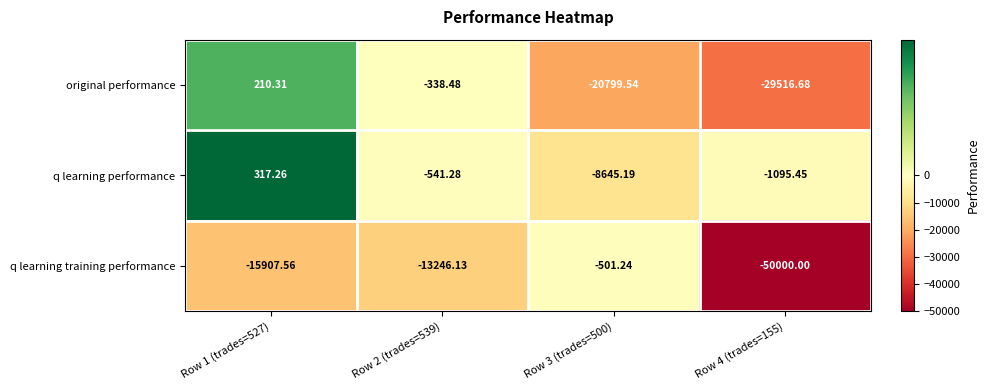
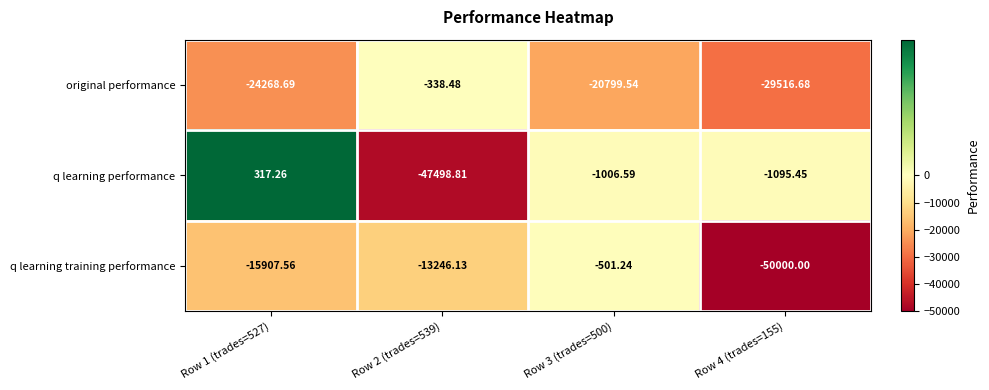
  {
    "original performance": {
-     "Row 1 (trades=527)": 210.31,
+     "Row 1 (trades=527)": -24268.69,
      "Row 2 (trades=539)": -338.48,
      "Row 3 (trades=500)": -20799.54,
      "Row 4 (trades=155)": -29516.68
    },
    "q learning performance": {
      "Row 1 (trades=527)": 317.26,
-     "Row 2 (trades=539)": -541.28,
-     "Row 3 (trades=500)": -8645.19,
+     "Row 2 (trades=539)": -47498.81,
+     "Row 3 (trades=500)": -1006.59,
      "Row 4 (trades=155)": -1095.45
    },
    "q learning training performance": {
      "Row 1 (trades=527)": -15907.56,
      "Row 2 (trades=539)": -13246.13,
      "Row 3 (trades=500)": -501.24,
      "Row 4 (trades=155)": -50000.00
    }
  }
